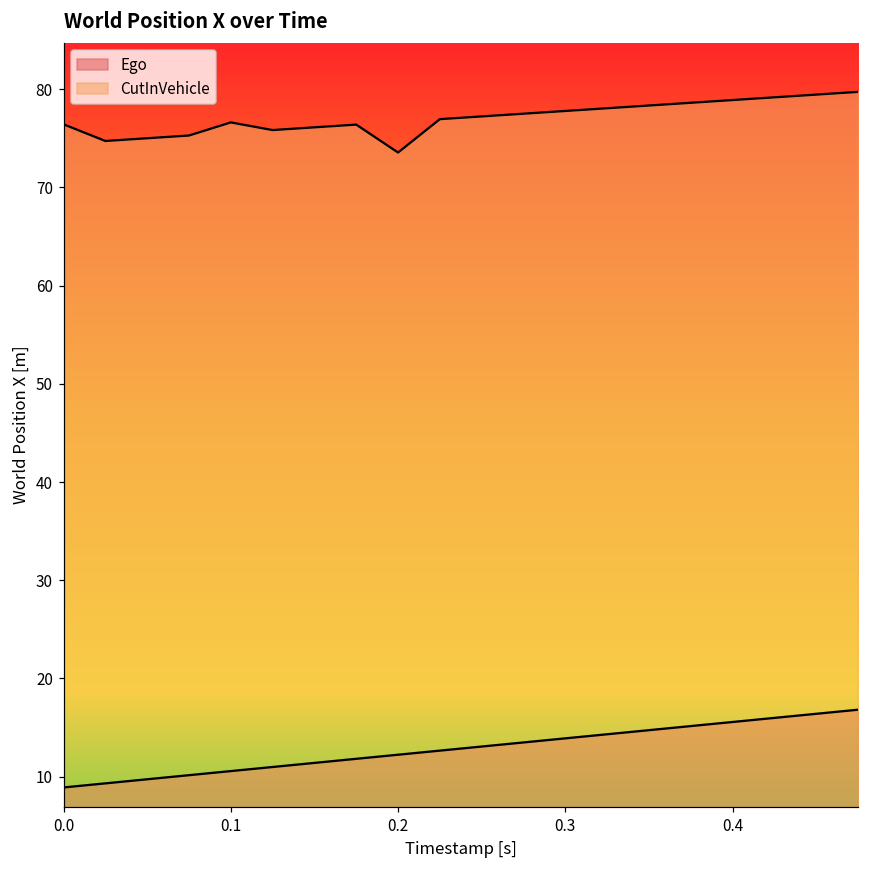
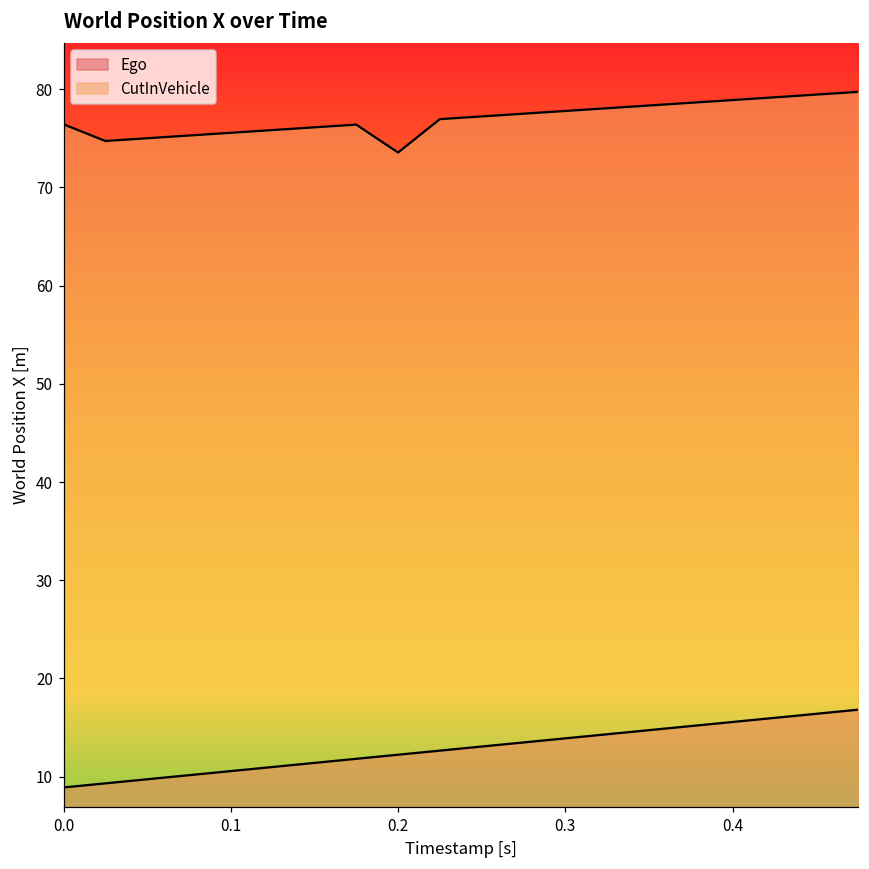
  {
    "Ego": {
      "0.0": 9,
      "0.1": 11,
      "0.2": 12,
      "0.3": 14,
      "0.4": 16
    },
    "CutInVehicle": {
      "0.0": 76,
-     "0.1": 77,
+     "0.1": 76,
      "0.2": 74,
      "0.3": 78,
      "0.4": 79
    }
  }
